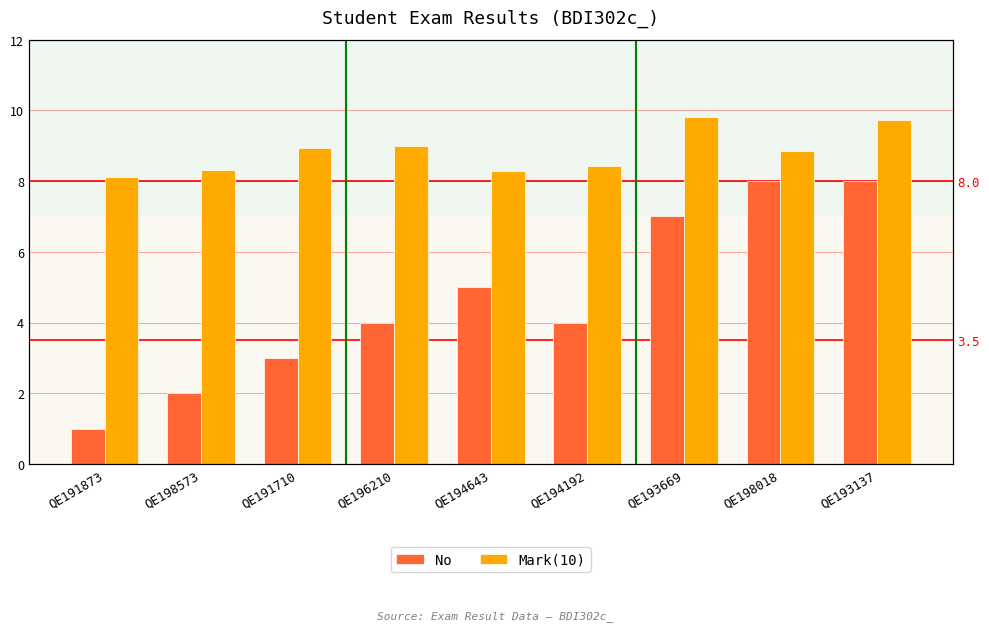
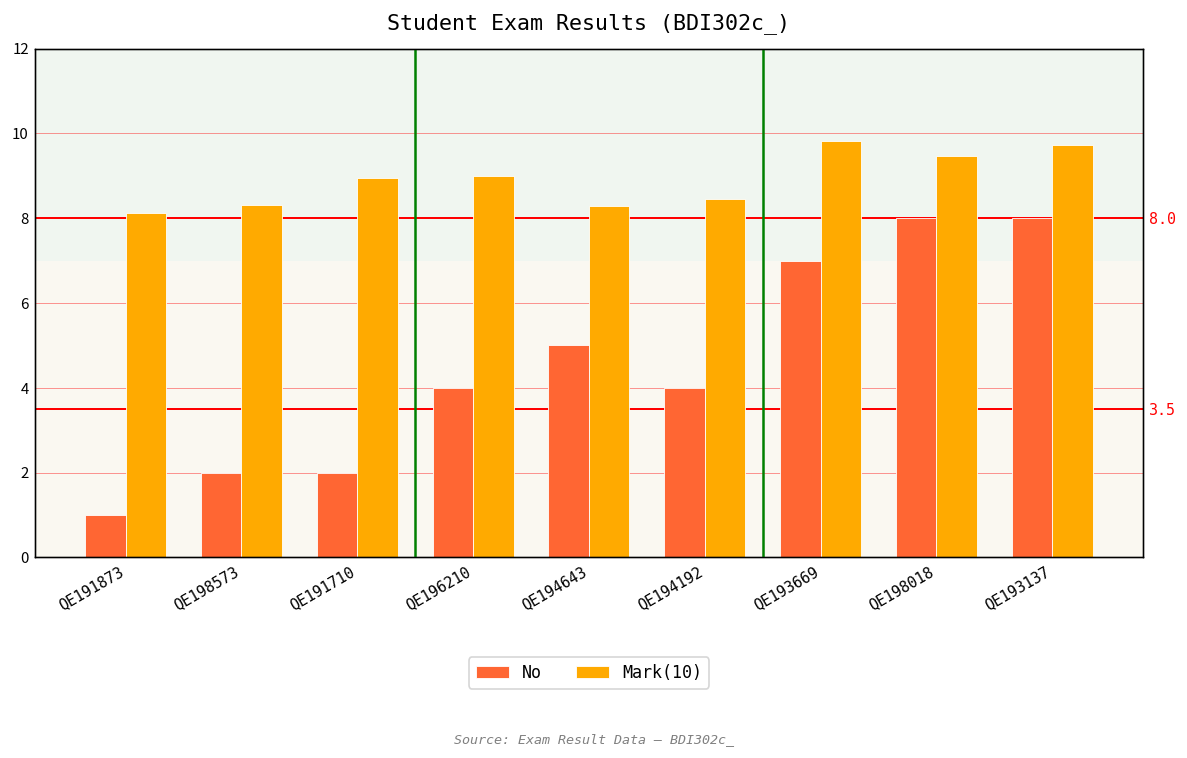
  {
    "No": {
      "QE191873": 1,
      "QE198573": 2,
-     "QE191710": 3,
+     "QE191710": 2,
      "QE196210": 4,
      "QE194643": 5,
      "QE194192": 4,
      "QE193669": 7,
      "QE198018": 8,
      "QE193137": 8
    },
    "Mark(10)": {
      "QE191873": 8.1,
      "QE198573": 8.3,
      "QE191710": 8.9,
      "QE196210": 9.0,
      "QE194643": 8.3,
      "QE194192": 8.4,
      "QE193669": 9.8,
-     "QE198018": 8.9,
+     "QE198018": 9.5,
      "QE193137": 9.7
    }
  }
